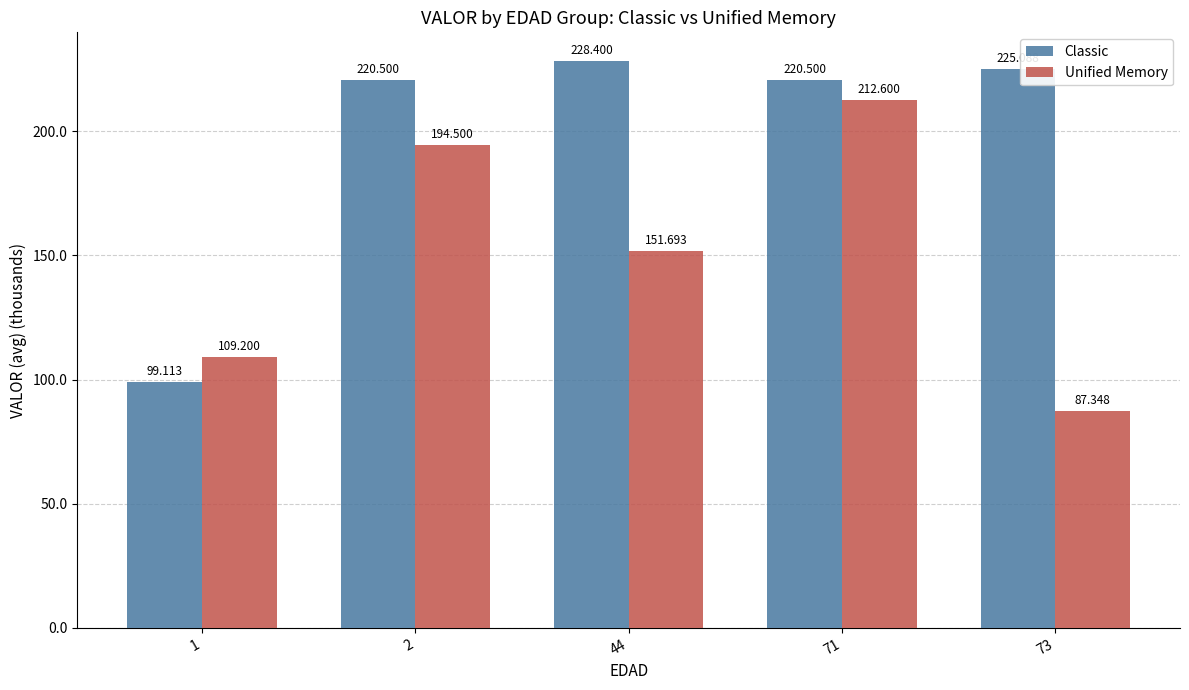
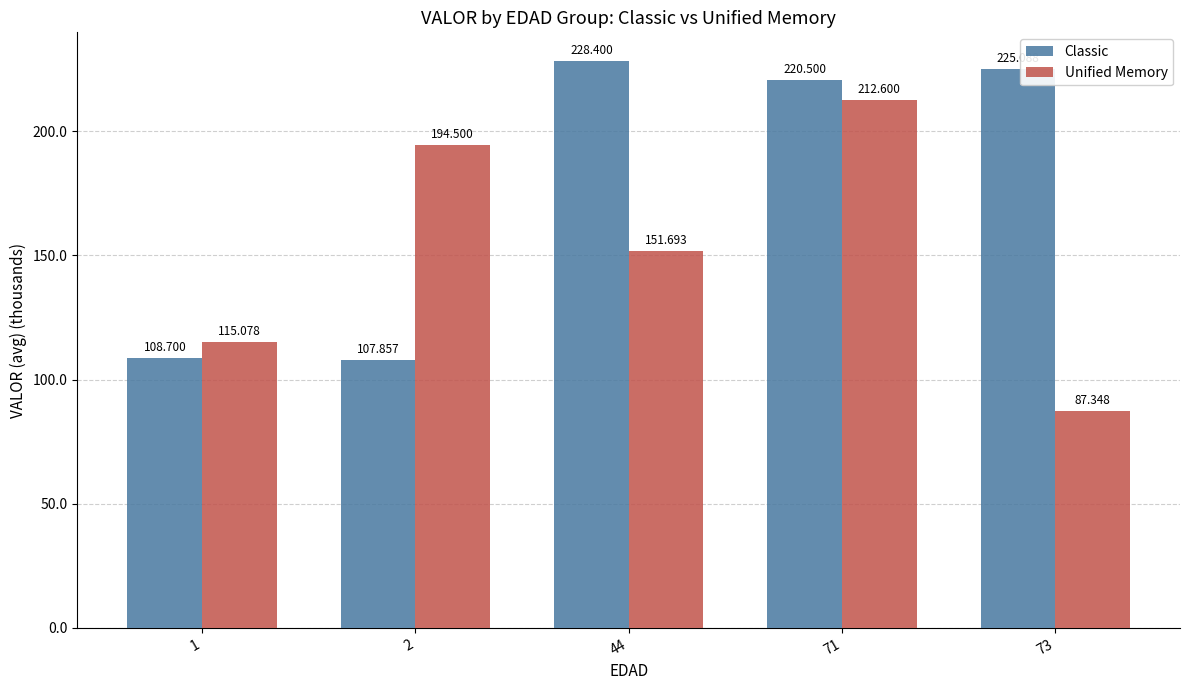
  {
    "Classic": {
-     "1": 99.113,
-     "2": 220.500
+     "1": 108.700,
+     "2": 107.857
    },
    "Unified Memory": {
-     "1": 109.200
+     "1": 115.078
    }
  }
